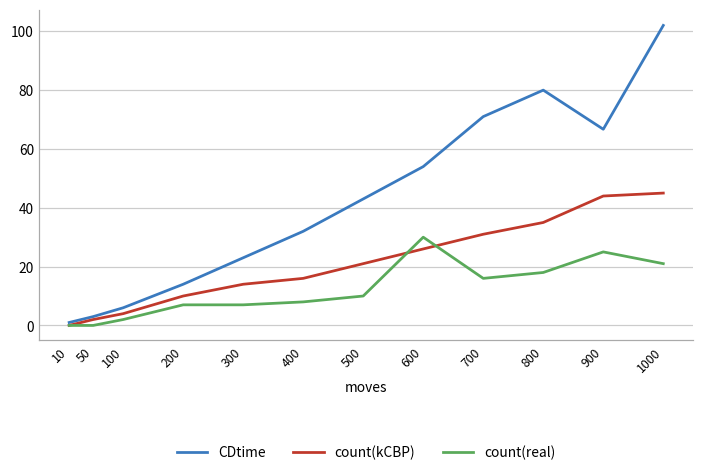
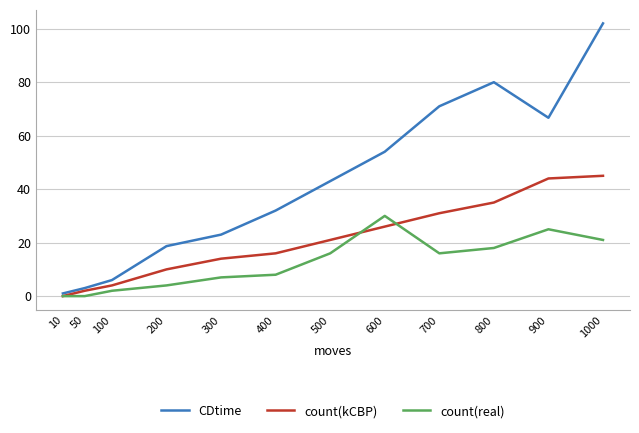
  {
    "CDtime": {
      "10": 1,
      "50": 3,
      "100": 6,
-     "200": 14,
+     "200": 19,
      "300": 23,
      "400": 32,
      "500": 43,
      "600": 54,
      "700": 71,
      "800": 80,
      "900": 67,
      "1000": 102
    },
    "count(kCBP)": {
      "50": 2,
      "100": 4,
      "200": 10,
      "300": 14,
      "400": 16,
      "500": 21,
      "600": 26,
      "700": 31,
      "800": 35,
      "900": 44,
      "1000": 45
    },
    "count(real)": {
      "50": 0,
      "100": 2,
-     "200": 7,
+     "200": 4,
      "300": 7,
      "400": 8,
-     "500": 10,
+     "500": 16,
      "600": 30,
      "700": 16,
      "800": 18,
      "900": 25,
      "1000": 21
    }
  }
